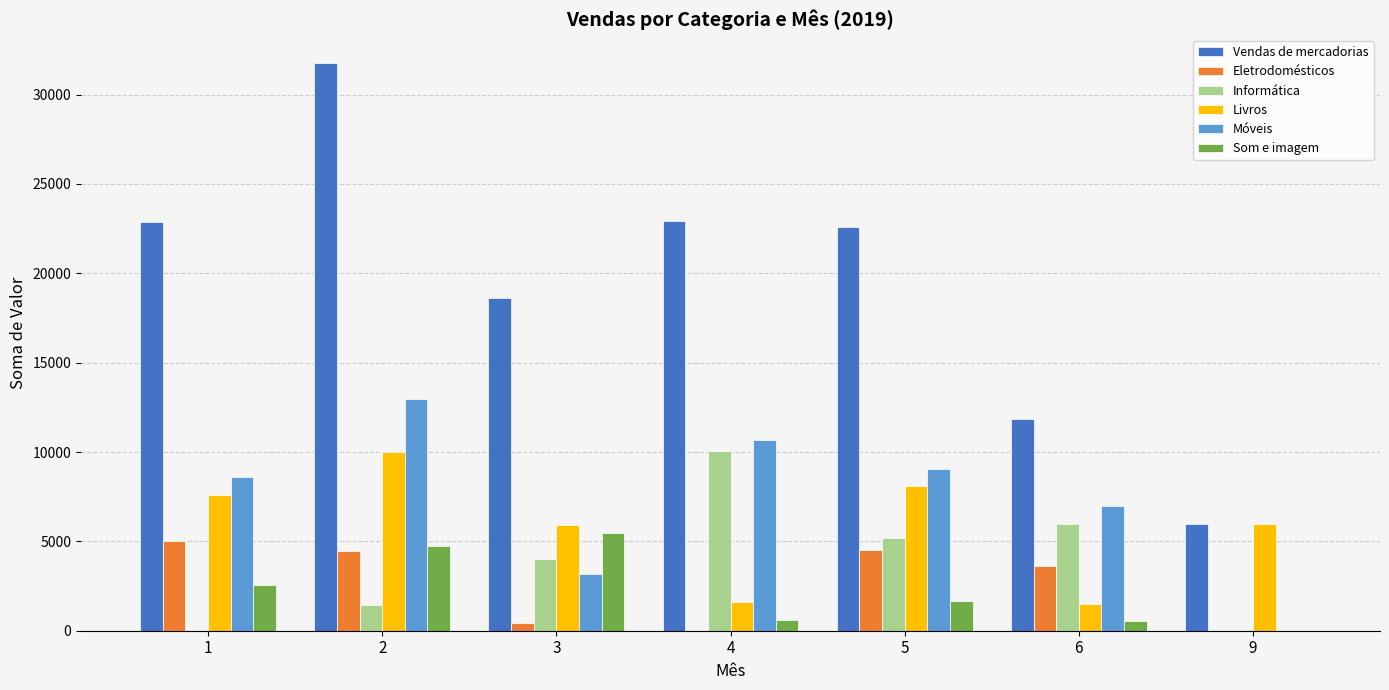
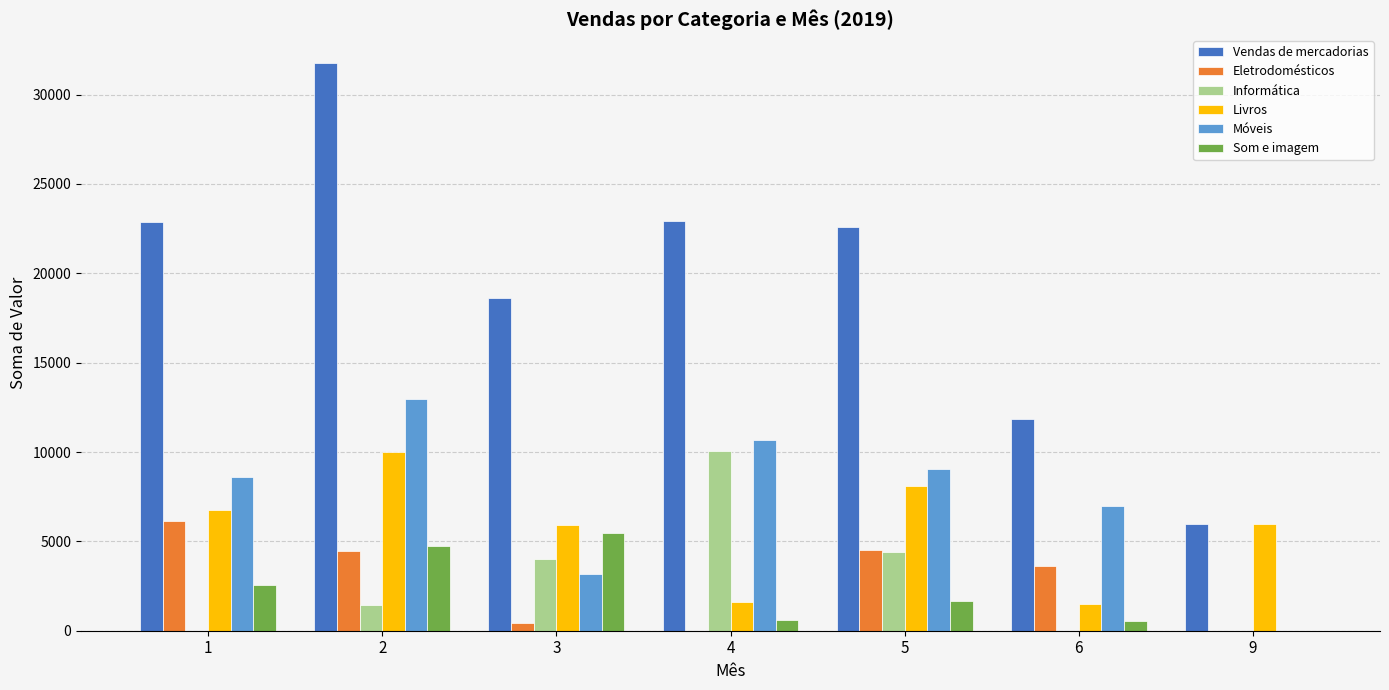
  {
    "Eletrodomésticos": {
-     "1": 5000,
+     "1": 6200,
      "2": 4500,
      "3": 500,
      "4": 0,
      "5": 4500,
      "6": 3600,
      "9": 0
    },
    "Informática": {
      "1": 0,
      "2": 1400,
      "3": 4000,
      "4": 10100,
-     "5": 5200,
-     "6": 6000,
+     "5": 4400,
+     "6": 0,
      "9": 0
    },
    "Livros": {
-     "1": 7600,
+     "1": 6800,
      "2": 10000,
      "3": 5900,
      "4": 1600,
      "5": 8100,
      "6": 1500,
      "9": 6000
    },
    "Som e imagem": {
      "1": 2600,
      "2": 4700,
      "3": 5500,
      "4": 600,
      "5": 1700,
      "6": 600,
      "9": 0
    }
  }
